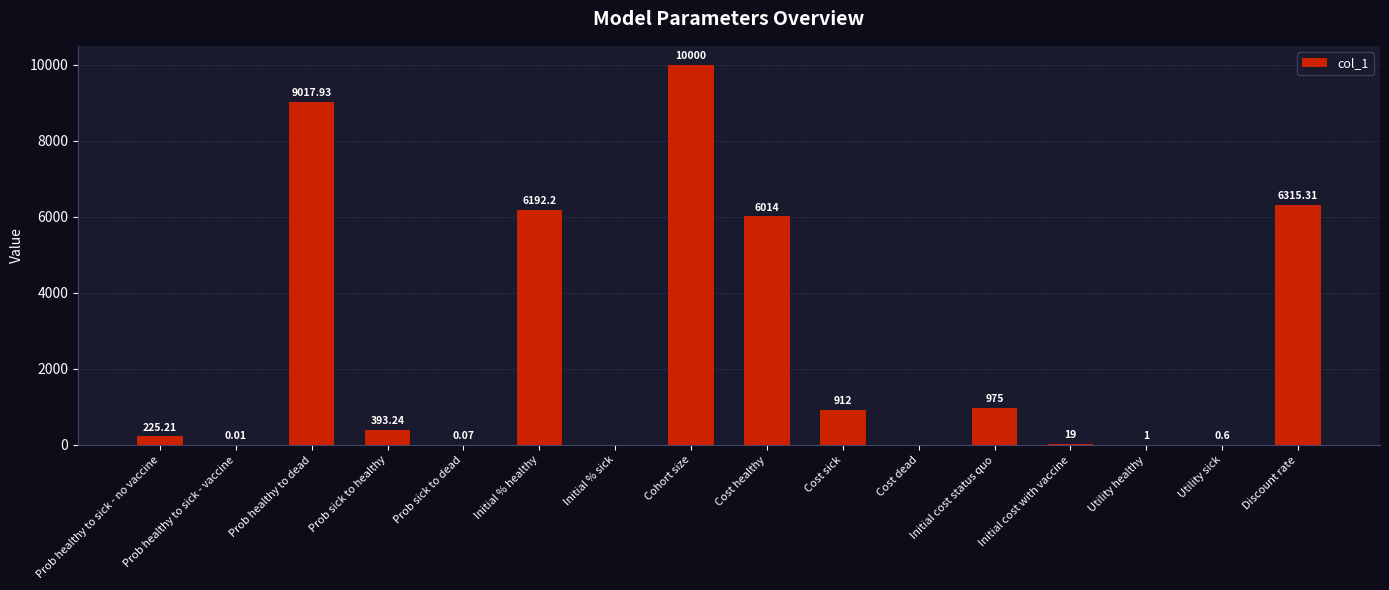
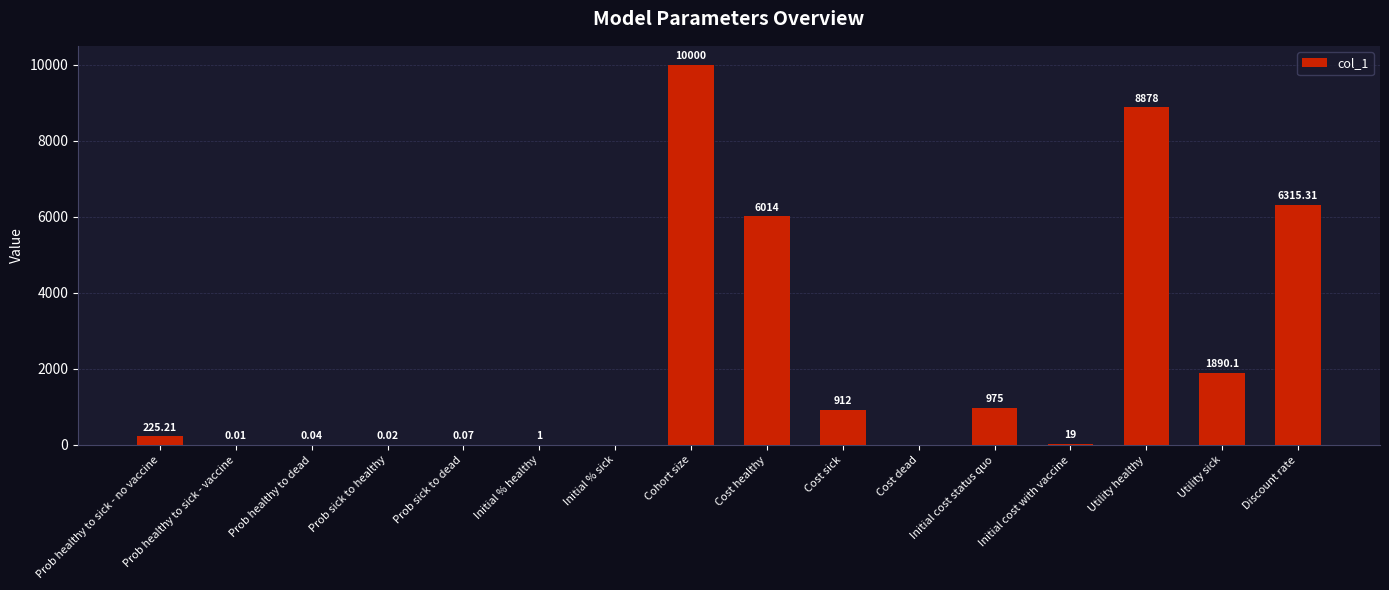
  {
    "Prob healthy to sick - no vaccine": 225.21,
    "Prob healthy to sick - vaccine": 0.01,
-   "Prob healthy to dead": 9017.93,
-   "Prob sick to healthy": 393.24,
+   "Prob healthy to dead": 0.04,
+   "Prob sick to healthy": 0.02,
    "Prob sick to dead": 0.07,
-   "Initial % healthy": 6192.2,
+   "Initial % healthy": 1,
    "Cohort size": 10000,
    "Cost healthy": 6014,
    "Cost sick": 912,
    "Initial cost status quo": 975,
    "Initial cost with vaccine": 19,
-   "Utility healthy": 1,
-   "Utility sick": 0.6,
+   "Utility healthy": 8878,
+   "Utility sick": 1890.1,
    "Discount rate": 6315.31
  }
